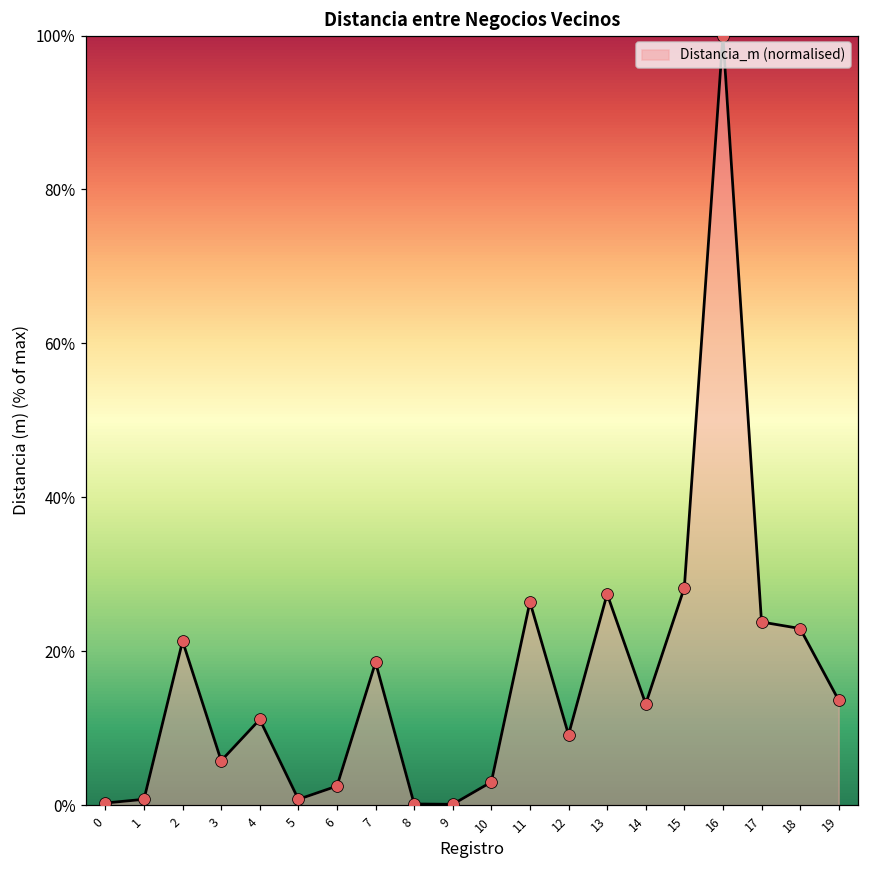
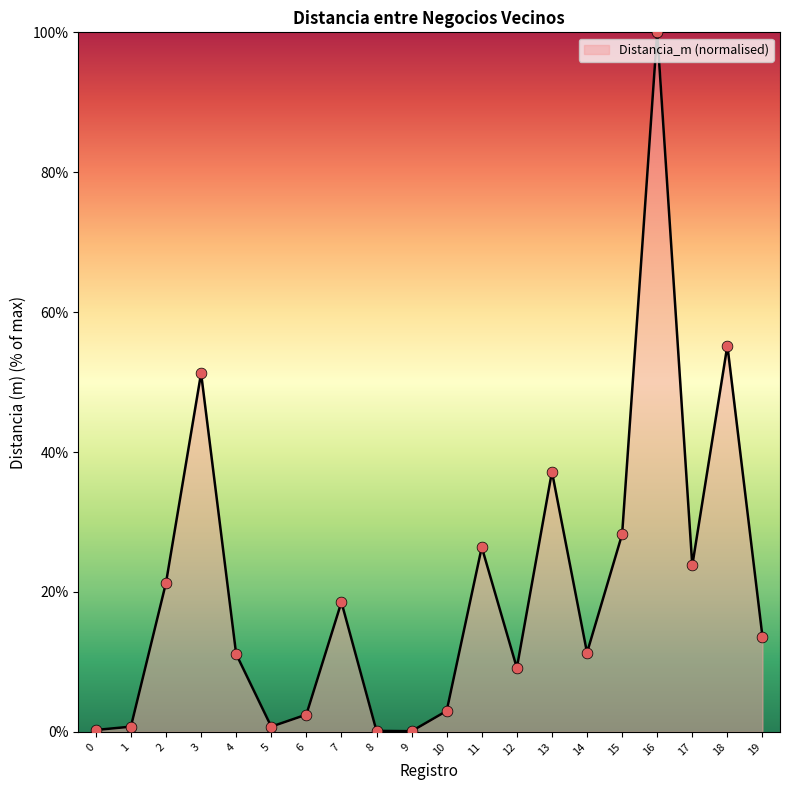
  {
    "0": "0%",
    "1": "1%",
    "2": "21%",
-   "3": "6%",
+   "3": "51%",
    "4": "11%",
    "5": "1%",
    "6": "2%",
    "7": "19%",
    "8": "0%",
    "9": "0%",
    "10": "3%",
    "11": "26%",
    "12": "9%",
-   "13": "27%",
-   "14": "13%",
+   "13": "37%",
+   "14": "11%",
    "15": "28%",
    "16": "100%",
    "17": "24%",
-   "18": "23%",
+   "18": "55%",
    "19": "14%"
  }
